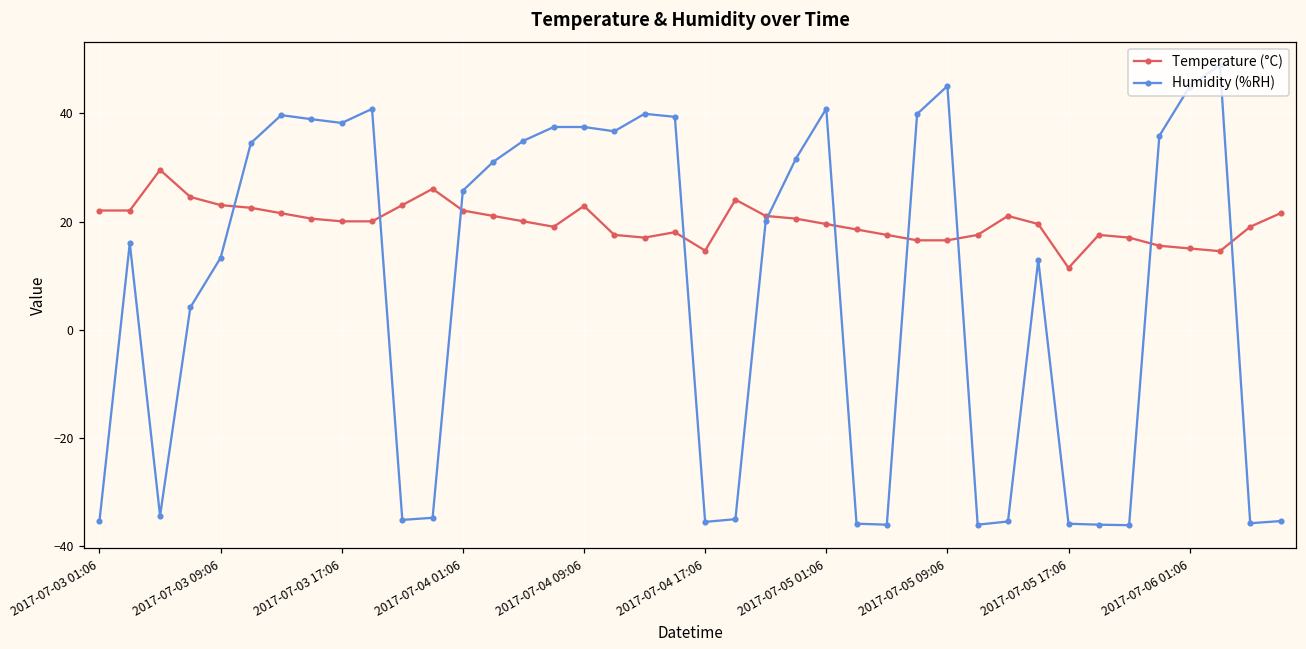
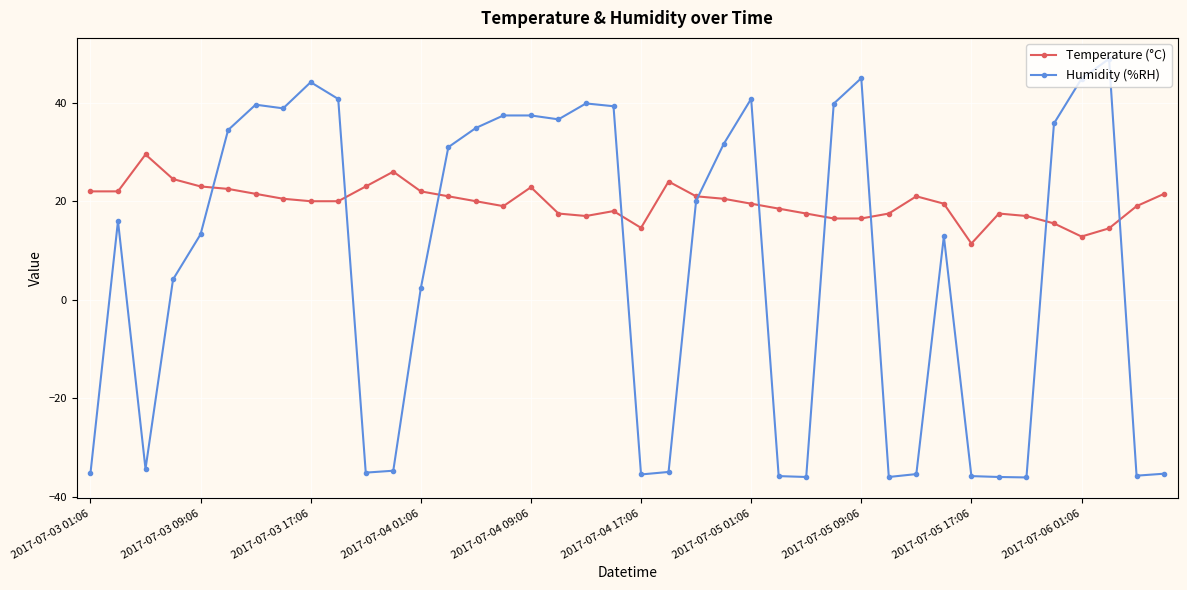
  {
    "Temperature (°C)": {
      "2017-07-03 01:06": 22,
      "2017-07-03 09:06": 23,
      "2017-07-03 17:06": 20,
      "2017-07-04 01:06": 22,
      "2017-07-04 09:06": 23,
      "2017-07-04 17:06": 15,
      "2017-07-05 01:06": 20,
      "2017-07-05 09:06": 17,
      "2017-07-05 17:06": 11,
-     "2017-07-06 01:06": 15
+     "2017-07-06 01:06": 13
    },
    "Humidity (%RH)": {
      "2017-07-03 01:06": -35,
      "2017-07-03 09:06": 13,
-     "2017-07-03 17:06": 38,
-     "2017-07-04 01:06": 26,
+     "2017-07-03 17:06": 44,
+     "2017-07-04 01:06": 2,
      "2017-07-04 09:06": 37,
      "2017-07-04 17:06": -35,
      "2017-07-05 01:06": 41,
      "2017-07-05 09:06": 45,
      "2017-07-05 17:06": -36
    }
  }
